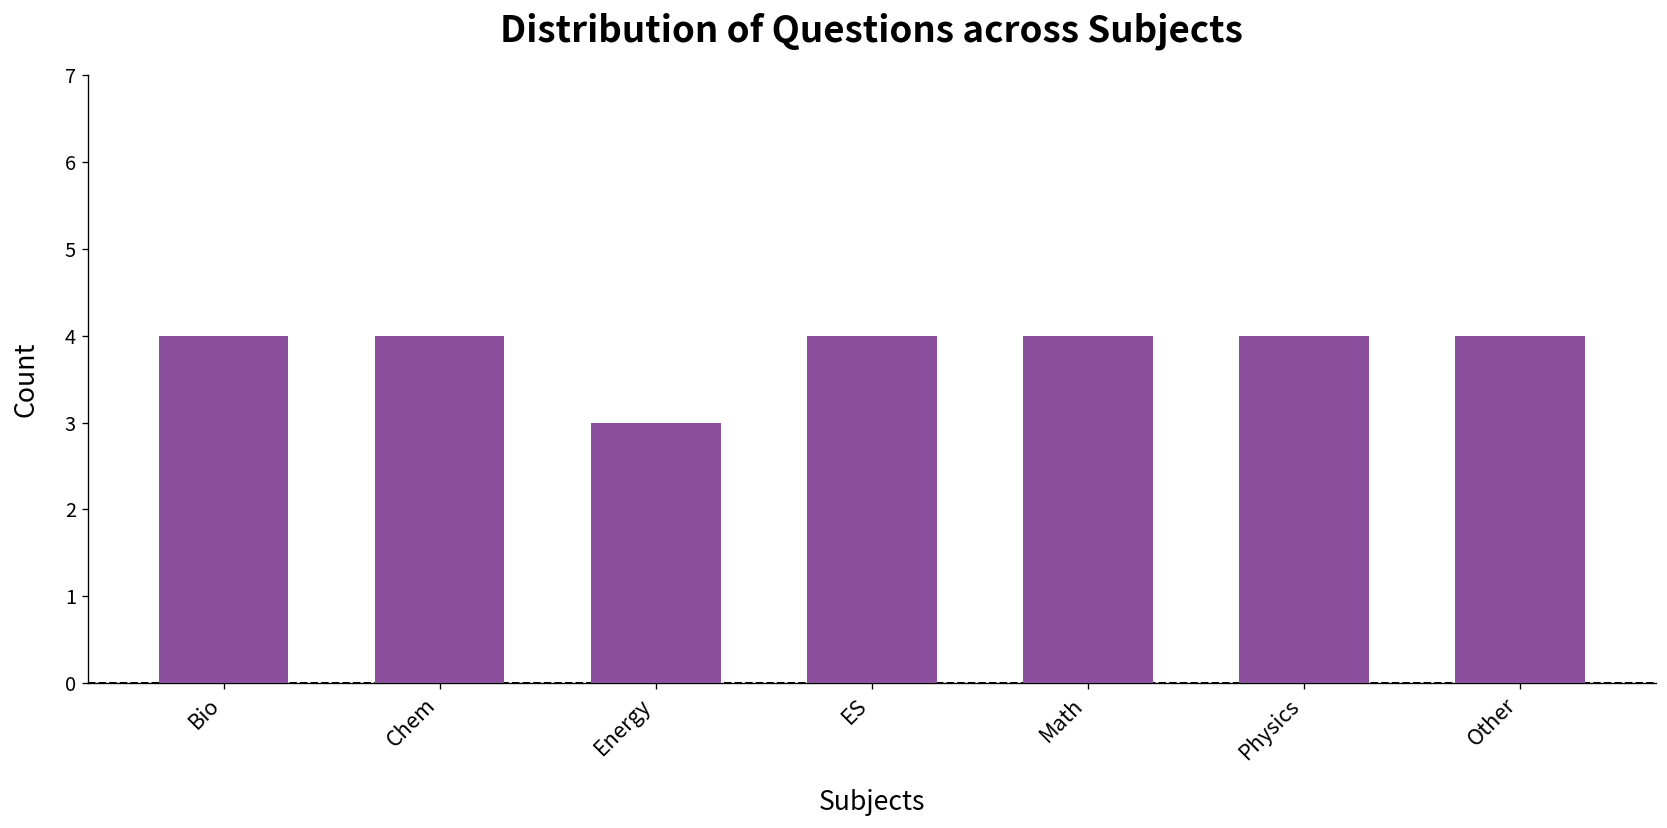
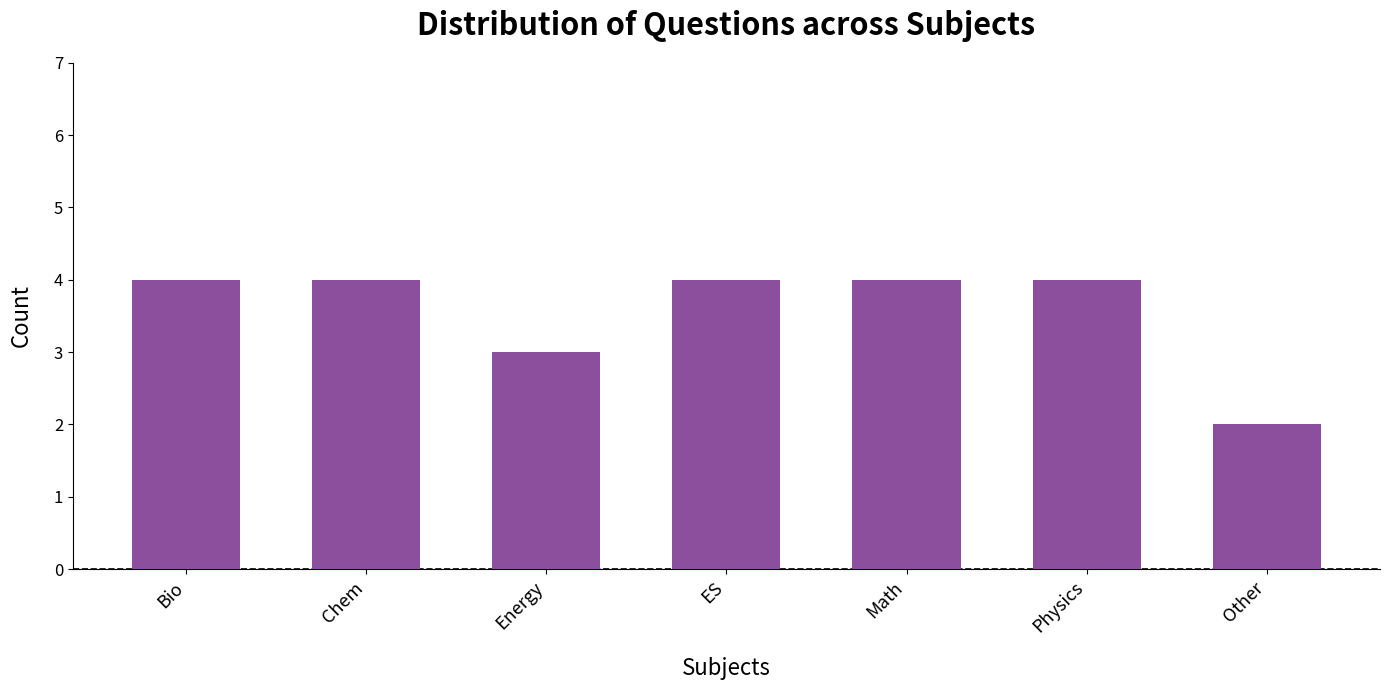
  {
    "Bio": 4,
    "Chem": 4,
    "Energy": 3,
    "ES": 4,
    "Math": 4,
    "Physics": 4,
-   "Other": 4
+   "Other": 2
  }
